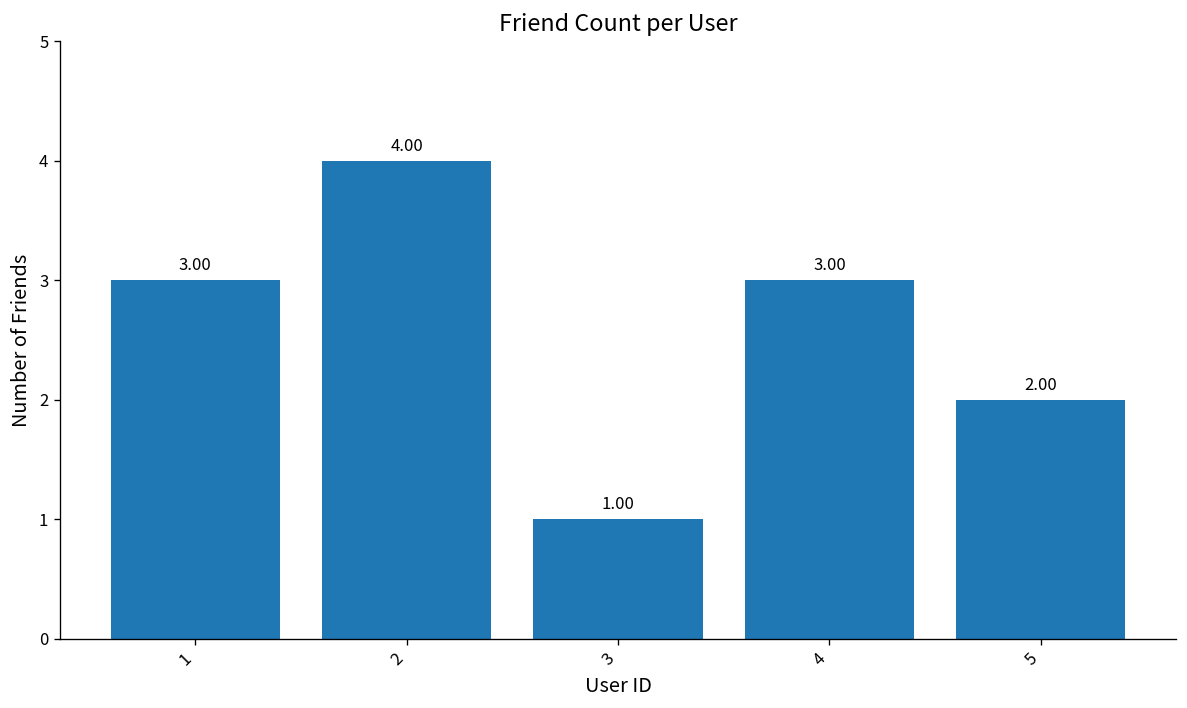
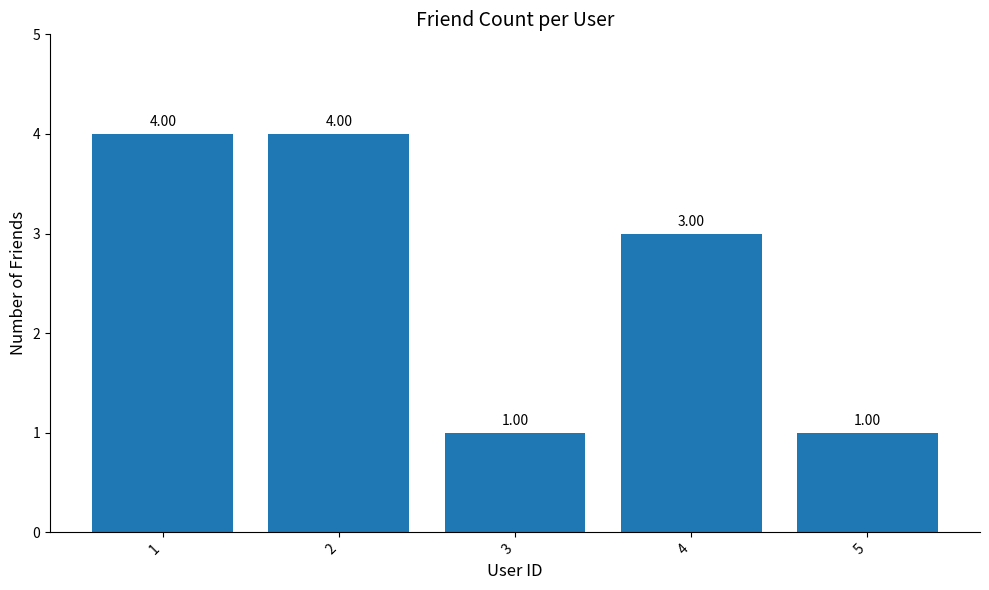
  {
-   "1": 3.00,
+   "1": 4.00,
    "2": 4.00,
    "3": 1.00,
    "4": 3.00,
-   "5": 2.00
+   "5": 1.00
  }
